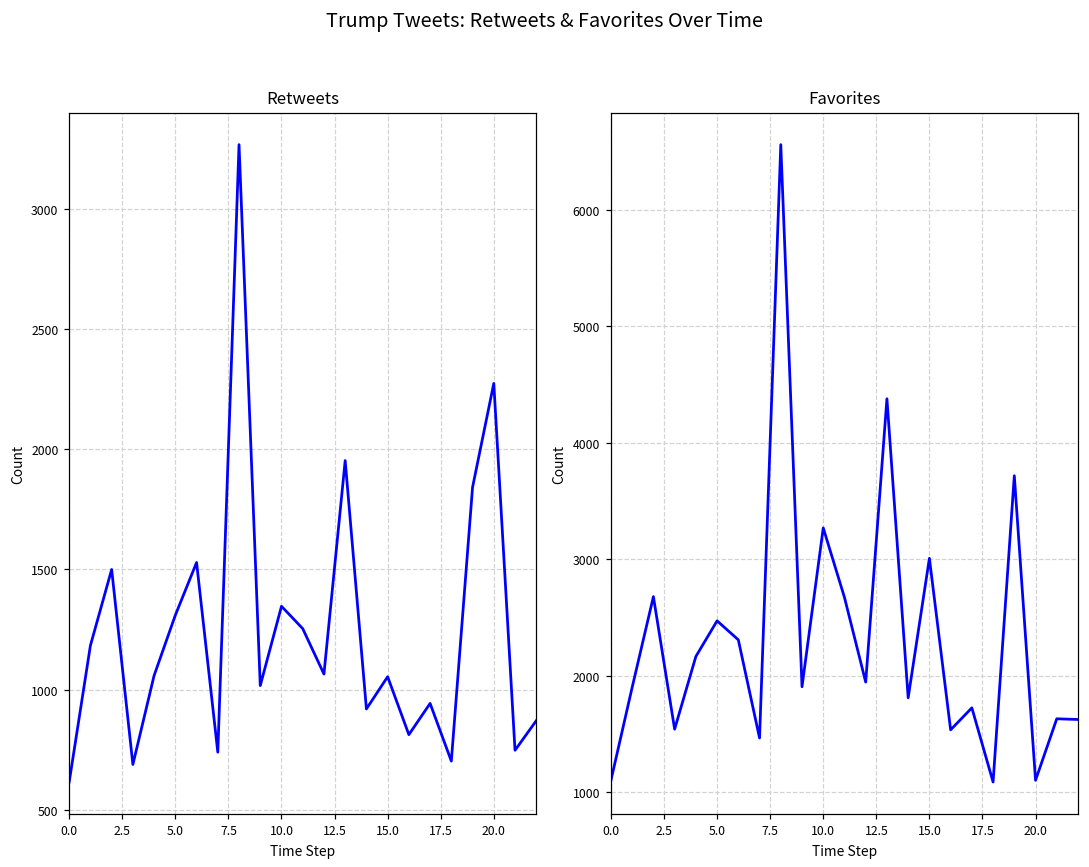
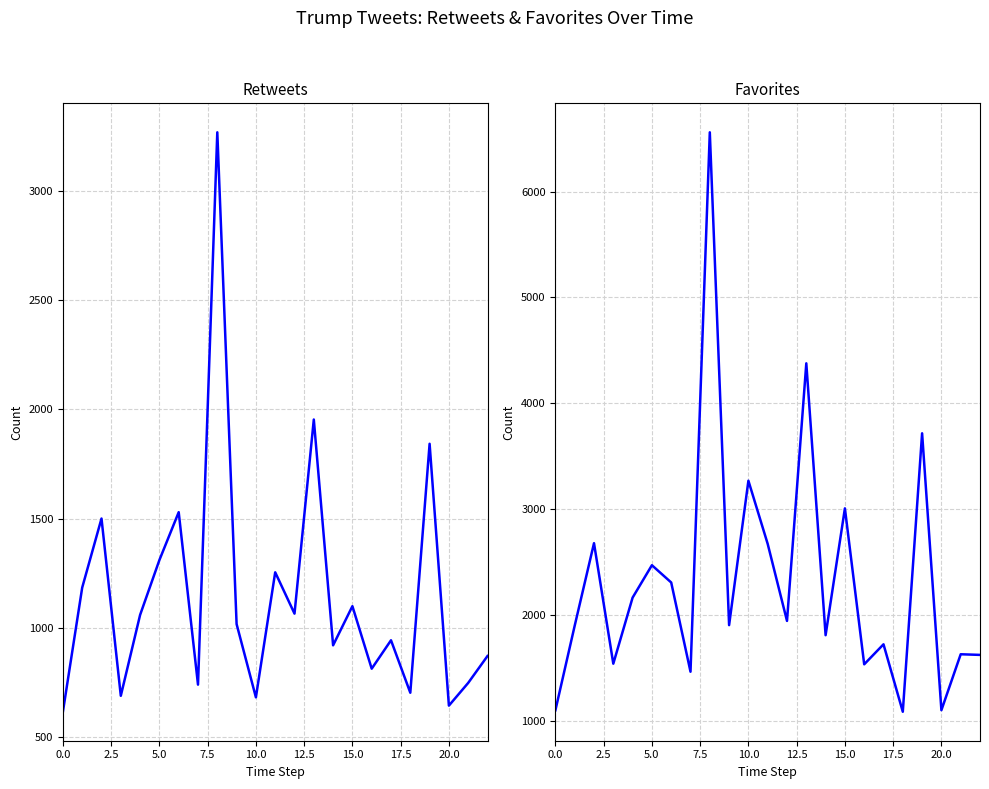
  {
    "Retweets": {
      "0.0": 620,
      "5.0": 1310,
-     "10.0": 1350,
-     "15.0": 1050,
-     "20.0": 2270
+     "10.0": 680,
+     "15.0": 1100,
+     "20.0": 640
    },
    "Favorites": {
      "0.0": 1100,
      "5.0": 2470,
      "10.0": 3270,
      "15.0": 3010,
      "20.0": 1100
    }
  }
